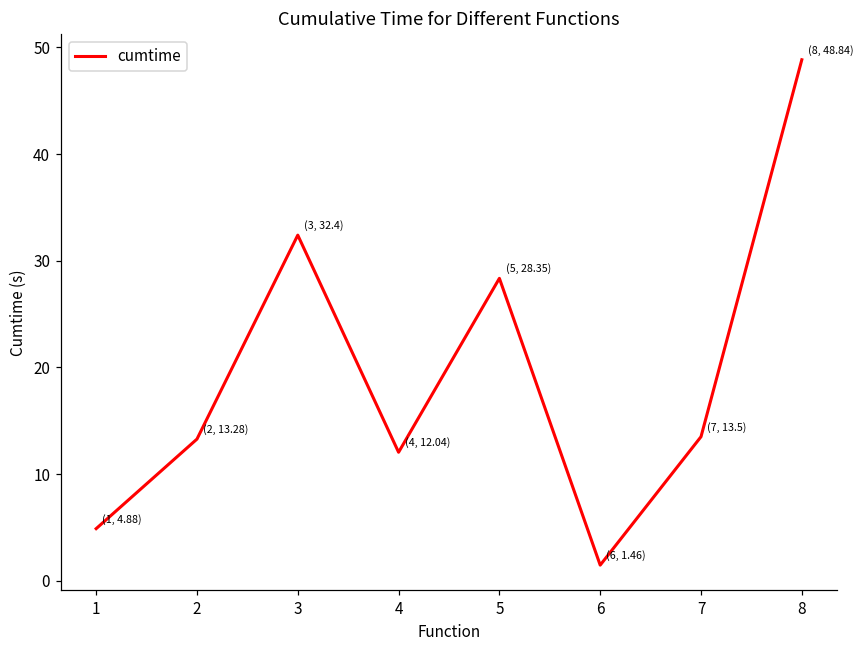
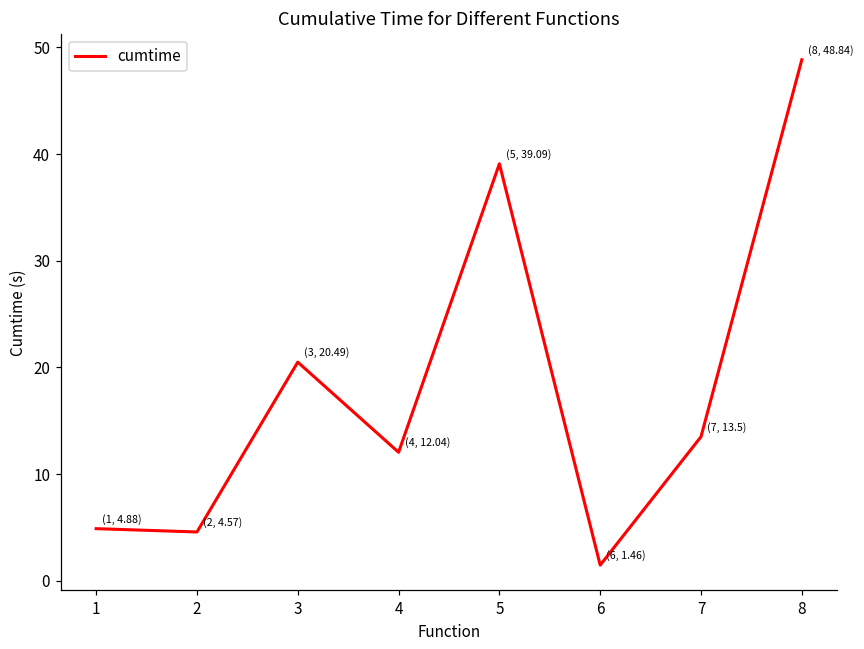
  {
    "1": 4.88,
-   "2": 13.28,
-   "3": 32.4,
+   "2": 4.57,
+   "3": 20.49,
    "4": 12.04,
-   "5": 28.35,
+   "5": 39.09,
    "6": 1.46,
    "7": 13.5,
    "8": 48.84
  }
